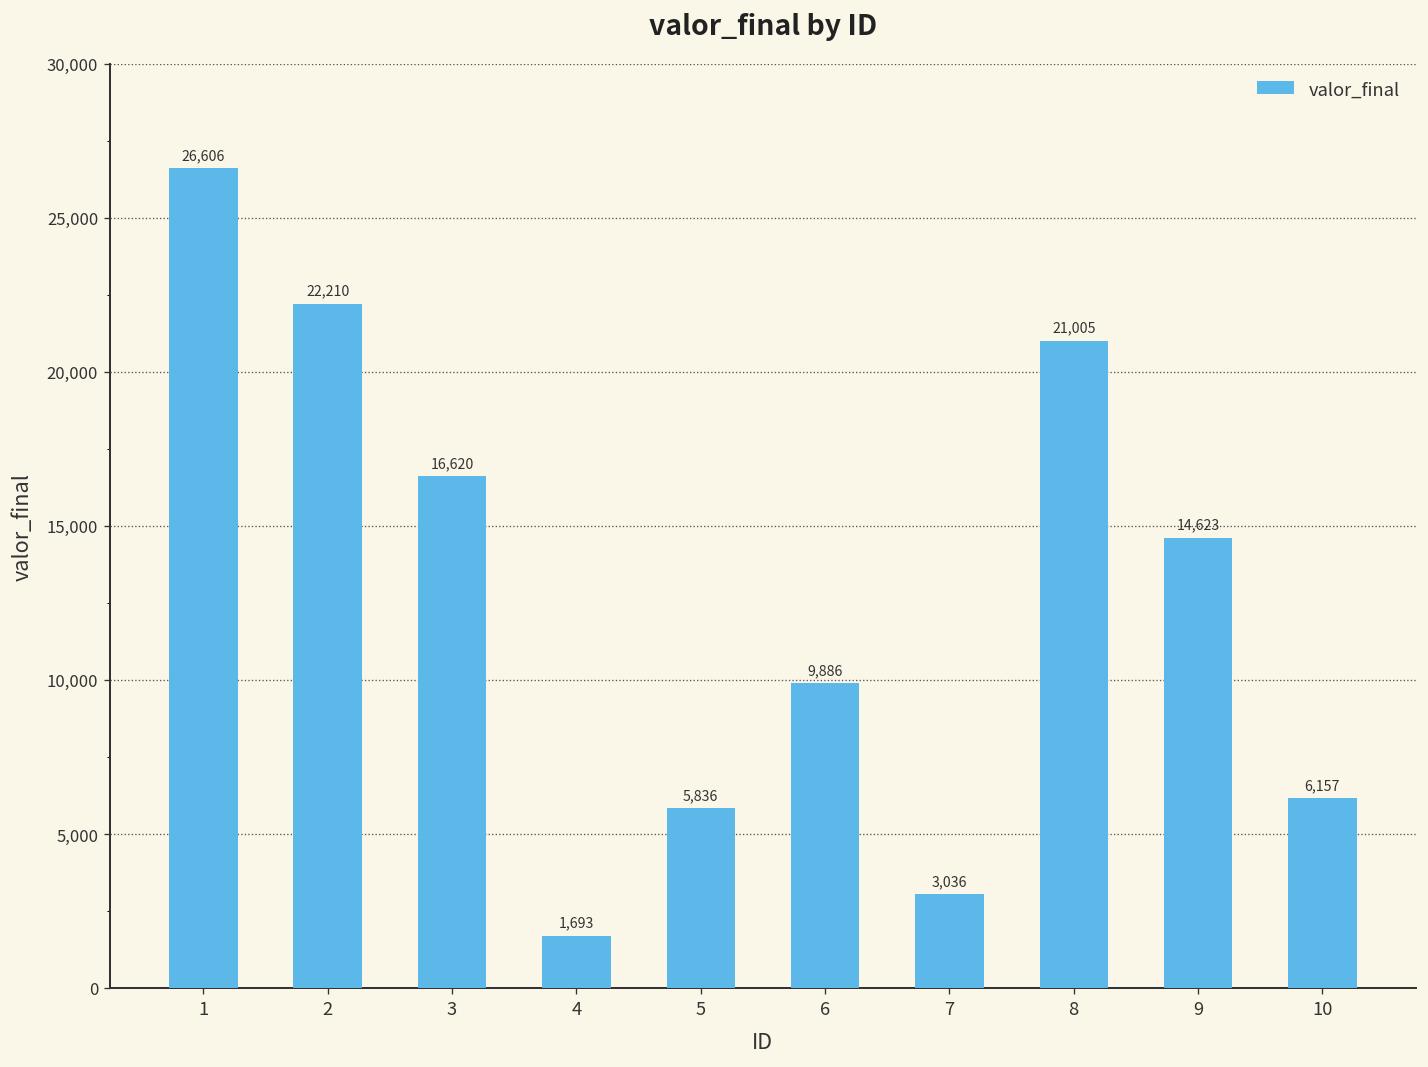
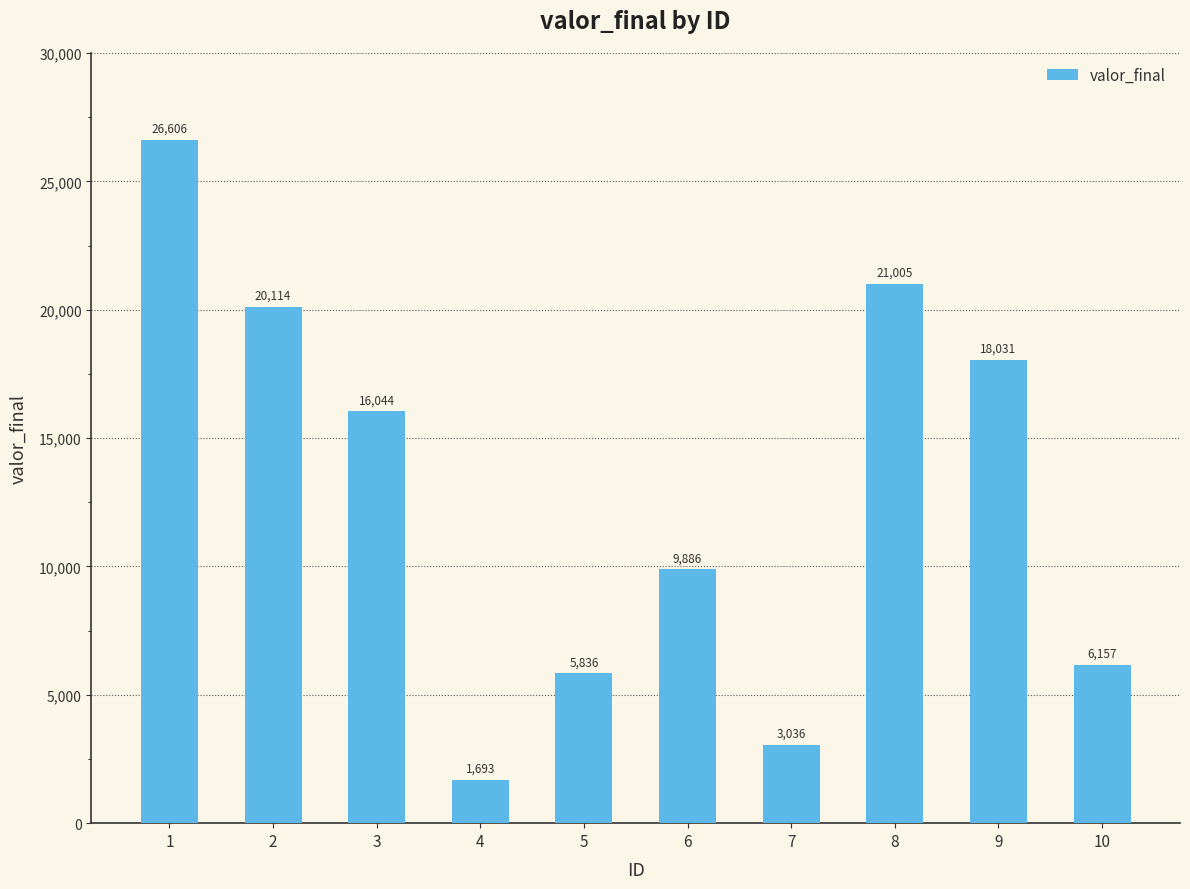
  {
    "1": "26,606",
-   "2": "22,210",
-   "3": "16,620",
+   "2": "20,114",
+   "3": "16,044",
    "4": "1,693",
    "5": "5,836",
    "6": "9,886",
    "7": "3,036",
    "8": "21,005",
-   "9": "14,623",
+   "9": "18,031",
    "10": "6,157"
  }
